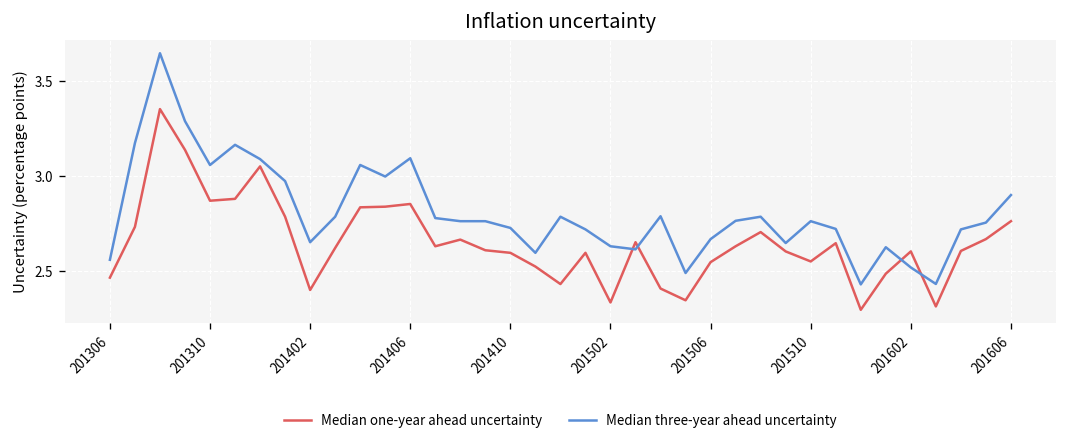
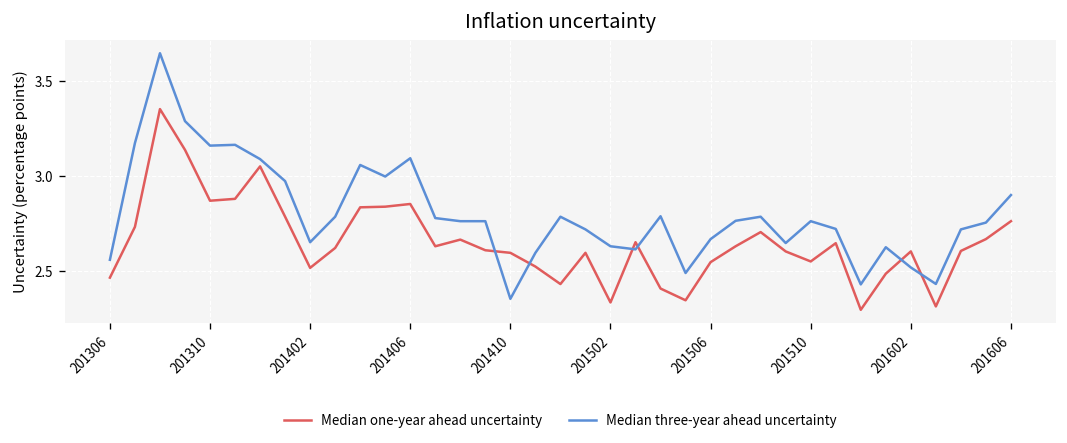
  {
    "Median one-year ahead uncertainty": {
      "201306": 2.46,
      "201310": 2.87,
-     "201402": 2.40,
+     "201402": 2.51,
      "201406": 2.85,
      "201410": 2.59,
      "201502": 2.33,
      "201506": 2.54,
      "201510": 2.55,
      "201602": 2.60,
      "201606": 2.76
    },
    "Median three-year ahead uncertainty": {
      "201306": 2.56,
-     "201310": 3.06,
+     "201310": 3.16,
      "201402": 2.65,
      "201406": 3.09,
-     "201410": 2.72,
+     "201410": 2.35,
      "201502": 2.63,
      "201506": 2.67,
      "201510": 2.76,
      "201602": 2.52,
      "201606": 2.90
    }
  }
